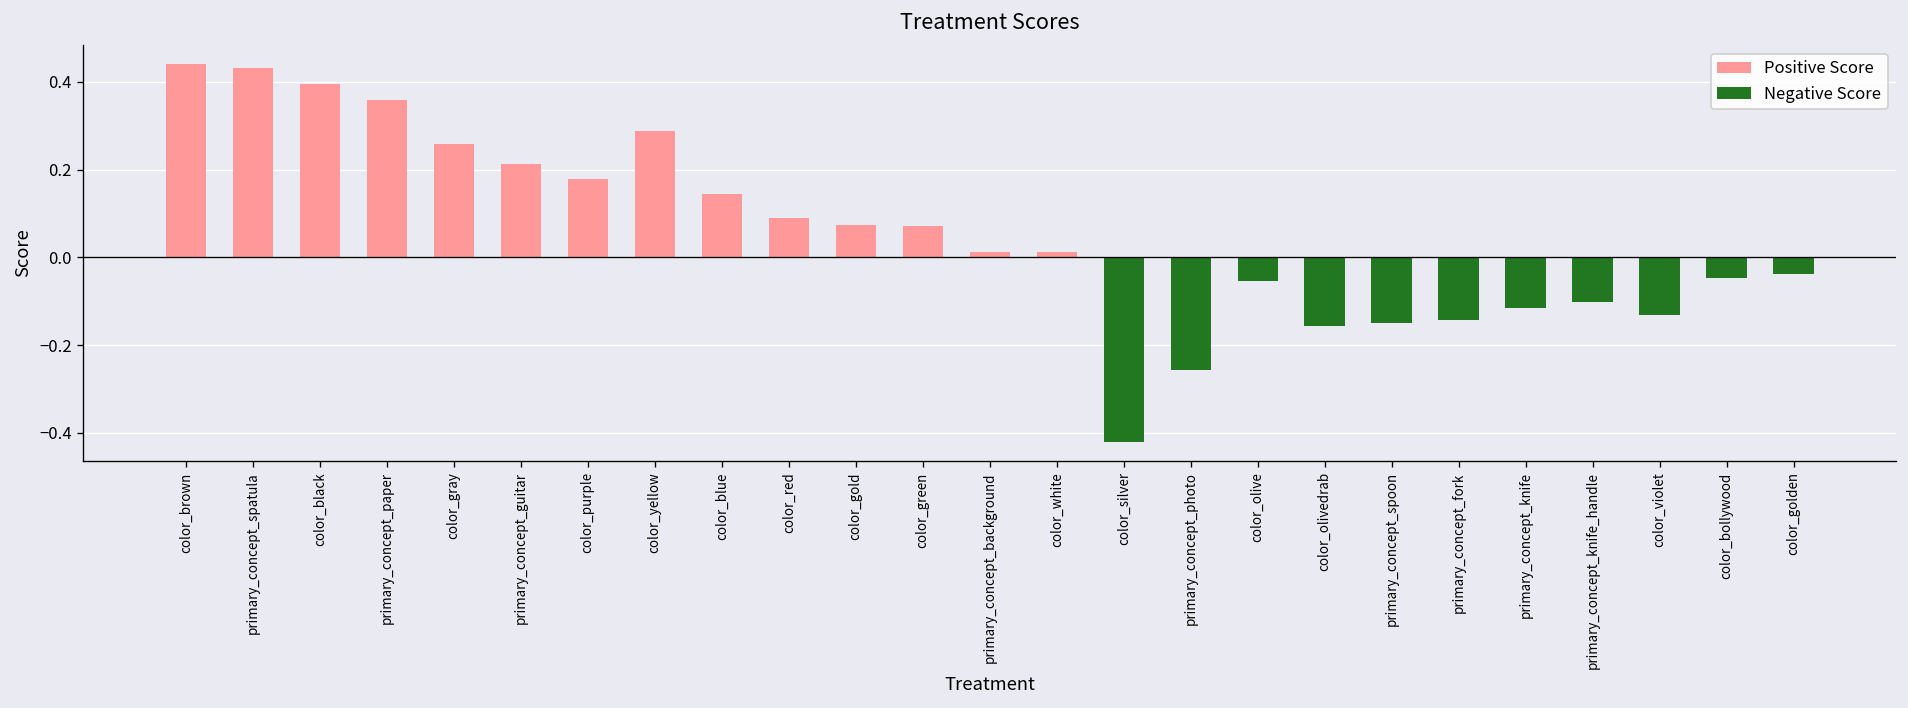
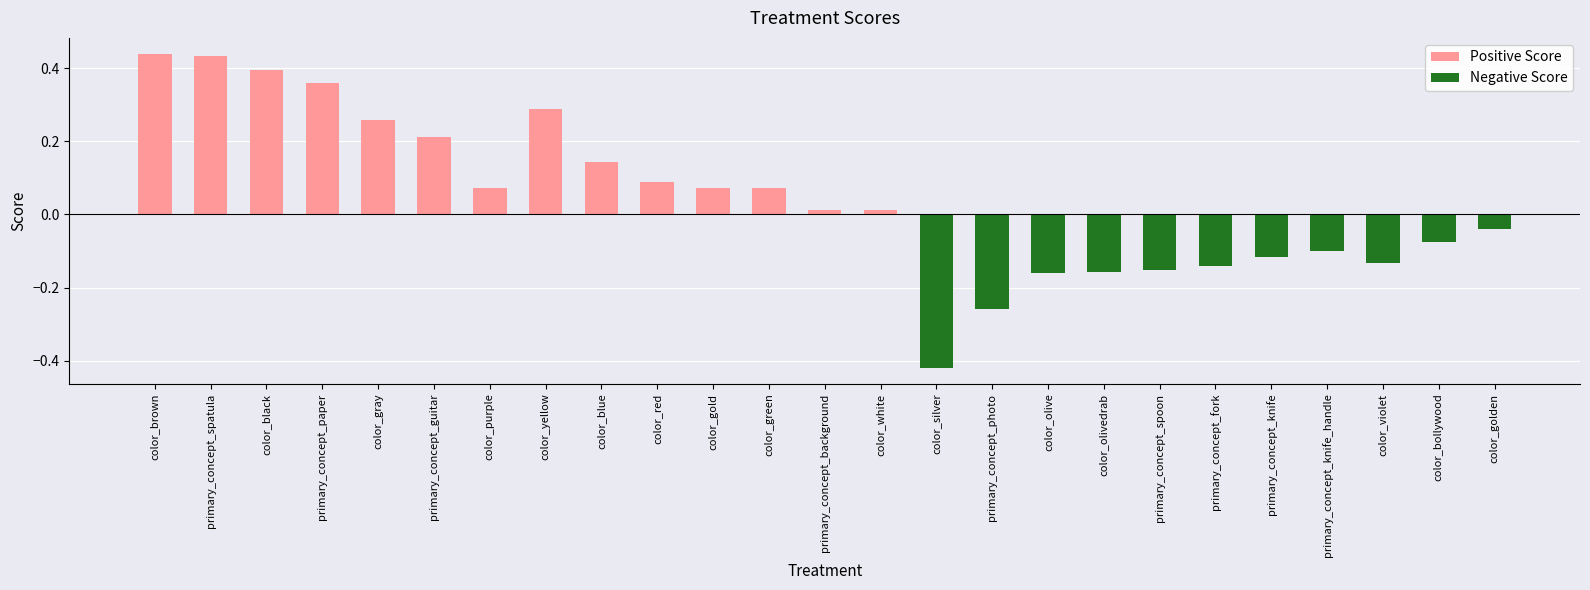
  {
    "Positive Score": {
      "color_brown": 0.44,
      "primary_concept_spatula": 0.43,
      "color_black": 0.40,
      "primary_concept_paper": 0.36,
      "color_gray": 0.26,
      "primary_concept_guitar": 0.21,
-     "color_purple": 0.18,
+     "color_purple": 0.07,
      "color_yellow": 0.29,
      "color_blue": 0.14,
      "color_red": 0.09,
      "color_gold": 0.07,
      "color_green": 0.07,
      "primary_concept_background": 0.01,
      "color_white": 0.01
    },
    "Negative Score": {
      "color_silver": -0.42,
      "primary_concept_photo": -0.26,
-     "color_olive": -0.05,
+     "color_olive": -0.16,
      "color_olivedrab": -0.16,
      "primary_concept_spoon": -0.15,
      "primary_concept_fork": -0.14,
      "primary_concept_knife": -0.12,
      "primary_concept_knife_handle": -0.10,
      "color_violet": -0.13,
-     "color_bollywood": -0.05,
+     "color_bollywood": -0.07,
      "color_golden": -0.04
    }
  }
